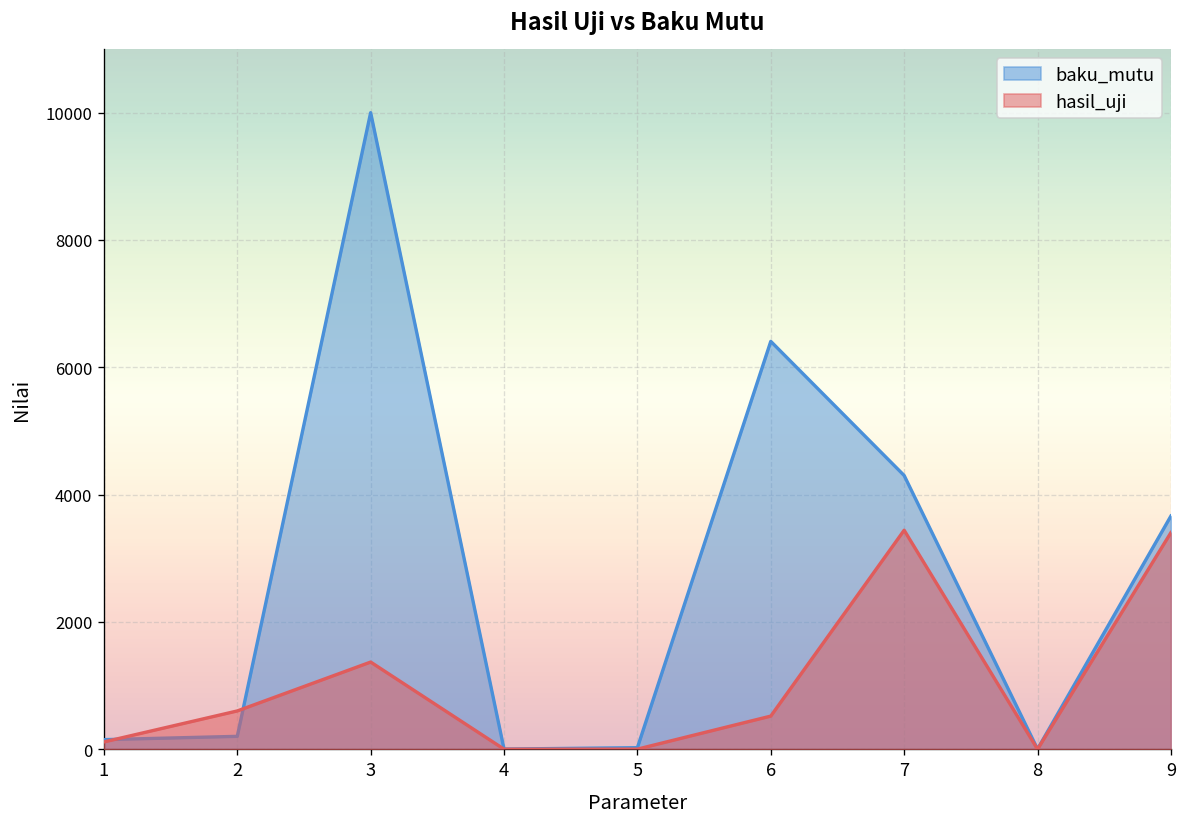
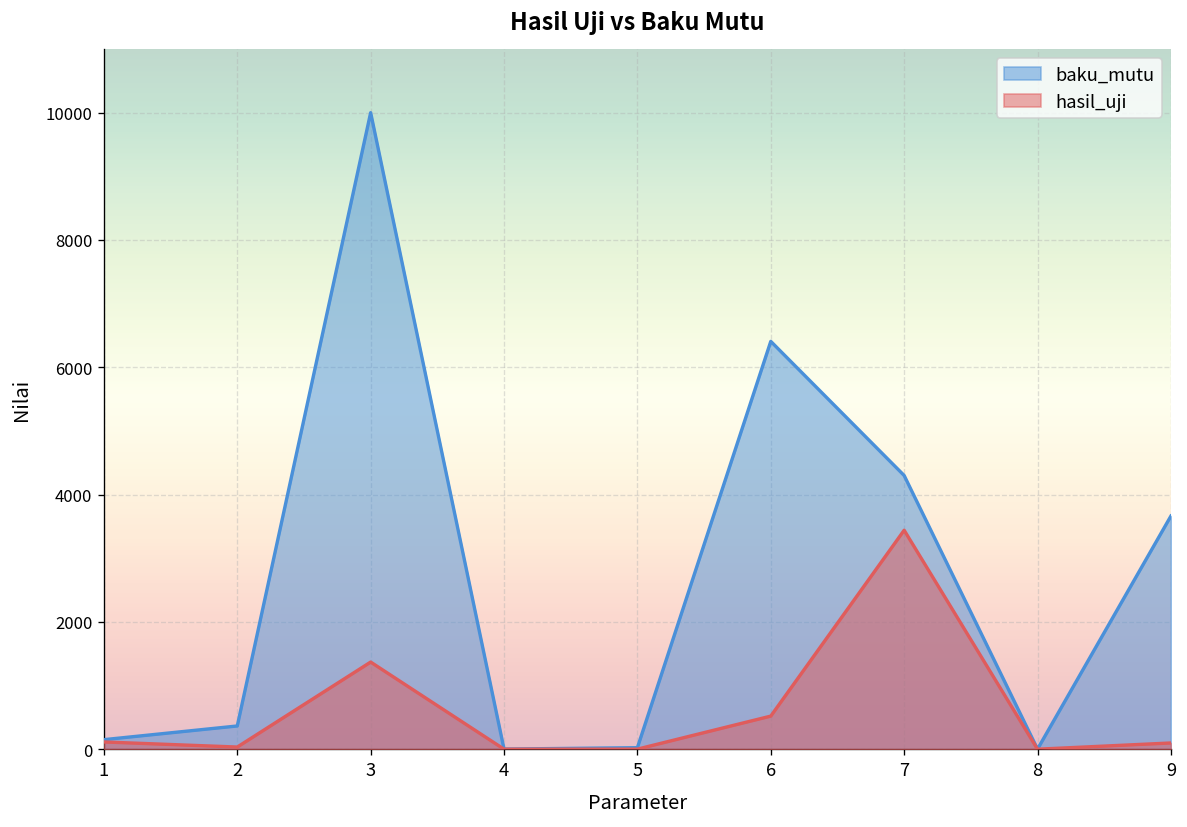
  {
    "baku_mutu": {
-     "2": 200,
+     "2": 400,
      "3": 10000,
      "6": 6400,
      "7": 4300,
      "9": 3700
    },
    "hasil_uji": {
-     "2": 600,
+     "2": 0,
      "3": 1400,
      "6": 500,
      "7": 3400,
-     "9": 3400
+     "9": 100
    }
  }
